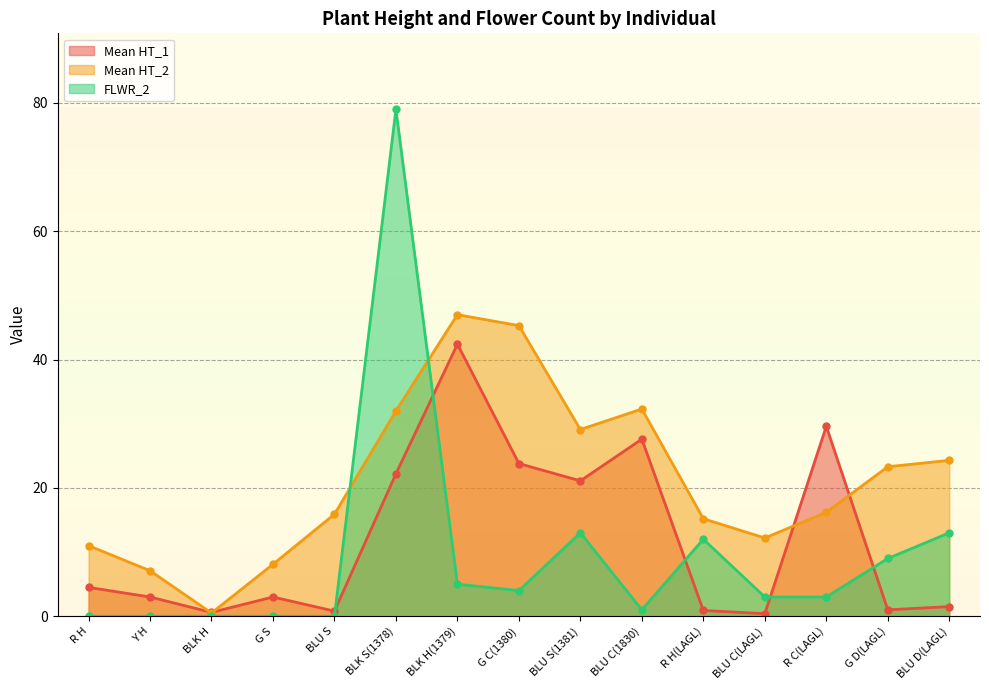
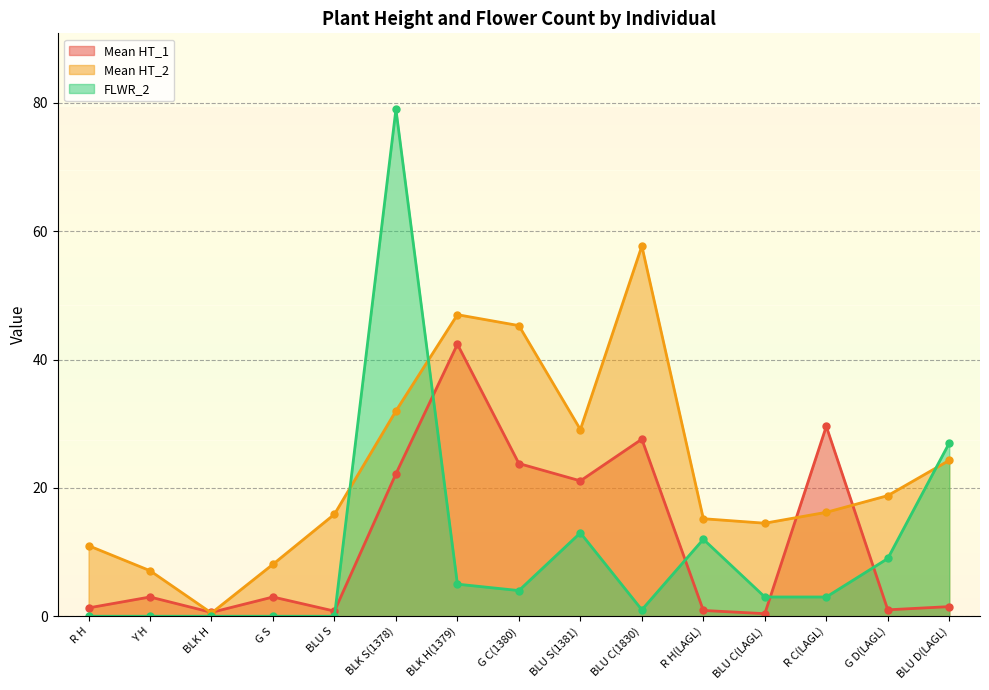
  {
    "Mean HT_1": {
-     "R H": 5,
+     "R H": 1,
      "Y H": 3,
      "G S": 3,
      "BLU S": 1,
      "BLK S(1378)": 22,
      "BLK H(1379)": 42,
      "G C(1380)": 24,
      "BLU S(1381)": 21,
      "BLU C(1830)": 28,
      "R H(LAGL)": 1,
      "BLU C(LAGL)": 0,
      "R C(LAGL)": 30,
      "G D(LAGL)": 1,
      "BLU D(LAGL)": 2
    },
    "Mean HT_2": {
      "R H": 11,
      "Y H": 7,
      "G S": 8,
      "BLU S": 16,
      "BLK S(1378)": 32,
      "BLK H(1379)": 47,
      "G C(1380)": 45,
      "BLU S(1381)": 29,
-     "BLU C(1830)": 32,
+     "BLU C(1830)": 58,
      "R H(LAGL)": 15,
-     "BLU C(LAGL)": 12,
+     "BLU C(LAGL)": 15,
      "R C(LAGL)": 16,
-     "G D(LAGL)": 23,
+     "G D(LAGL)": 19,
      "BLU D(LAGL)": 24
    },
    "FLWR_2": {
      "R H": 0,
      "Y H": 0,
      "BLK H": 0,
      "G S": 0,
      "BLU S": 0,
      "BLK S(1378)": 79,
      "BLK H(1379)": 5,
      "G C(1380)": 4,
      "BLU S(1381)": 13,
      "BLU C(1830)": 1,
      "R H(LAGL)": 12,
      "BLU C(LAGL)": 3,
      "R C(LAGL)": 3,
      "G D(LAGL)": 9,
-     "BLU D(LAGL)": 13
+     "BLU D(LAGL)": 27
    }
  }
